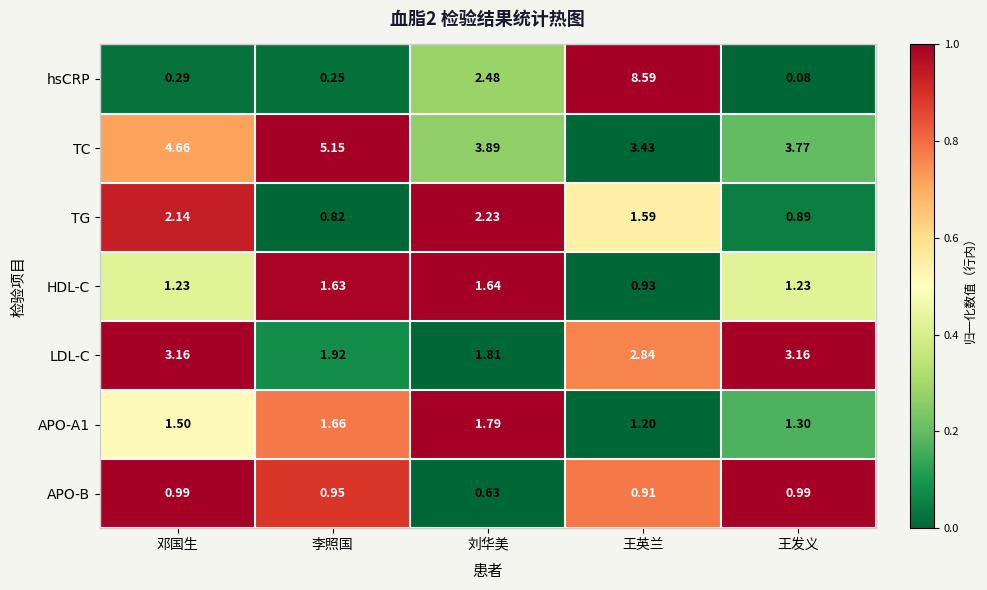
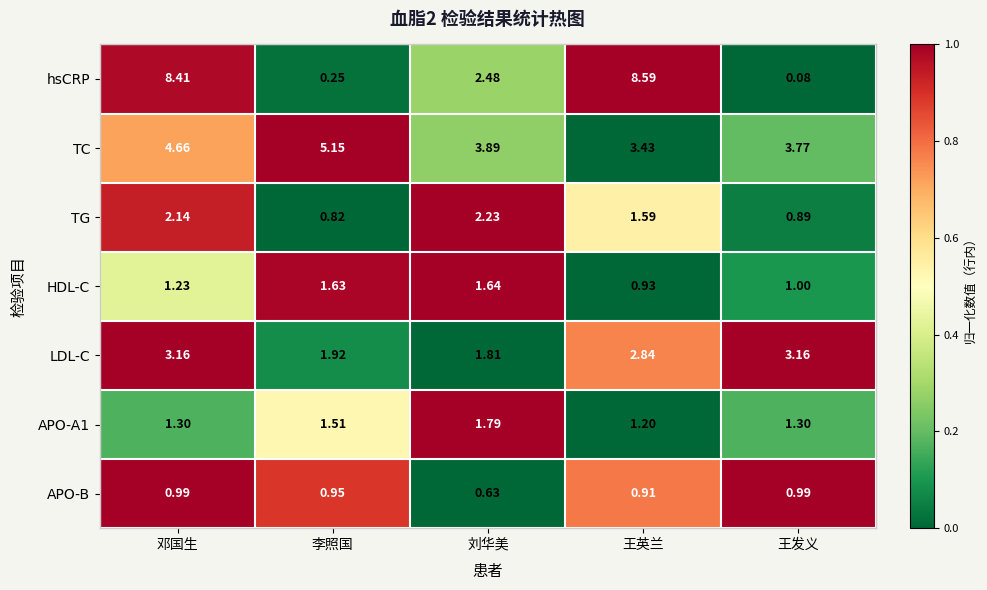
  {
    "hsCRP": {
-     "邓国生": 0.29,
+     "邓国生": 8.41,
      "李照国": 0.25,
      "刘华美": 2.48,
      "王英兰": 8.59,
      "王发义": 0.08
    },
    "TC": {
      "邓国生": 4.66,
      "李照国": 5.15,
      "刘华美": 3.89,
      "王英兰": 3.43,
      "王发义": 3.77
    },
    "TG": {
      "邓国生": 2.14,
      "李照国": 0.82,
      "刘华美": 2.23,
      "王英兰": 1.59,
      "王发义": 0.89
    },
    "HDL-C": {
      "邓国生": 1.23,
      "李照国": 1.63,
      "刘华美": 1.64,
      "王英兰": 0.93,
-     "王发义": 1.23
+     "王发义": 1.00
    },
    "LDL-C": {
      "邓国生": 3.16,
      "李照国": 1.92,
      "刘华美": 1.81,
      "王英兰": 2.84,
      "王发义": 3.16
    },
    "APO-A1": {
-     "邓国生": 1.50,
-     "李照国": 1.66,
+     "邓国生": 1.30,
+     "李照国": 1.51,
      "刘华美": 1.79,
      "王英兰": 1.20,
      "王发义": 1.30
    },
    "APO-B": {
      "邓国生": 0.99,
      "李照国": 0.95,
      "刘华美": 0.63,
      "王英兰": 0.91,
      "王发义": 0.99
    }
  }
